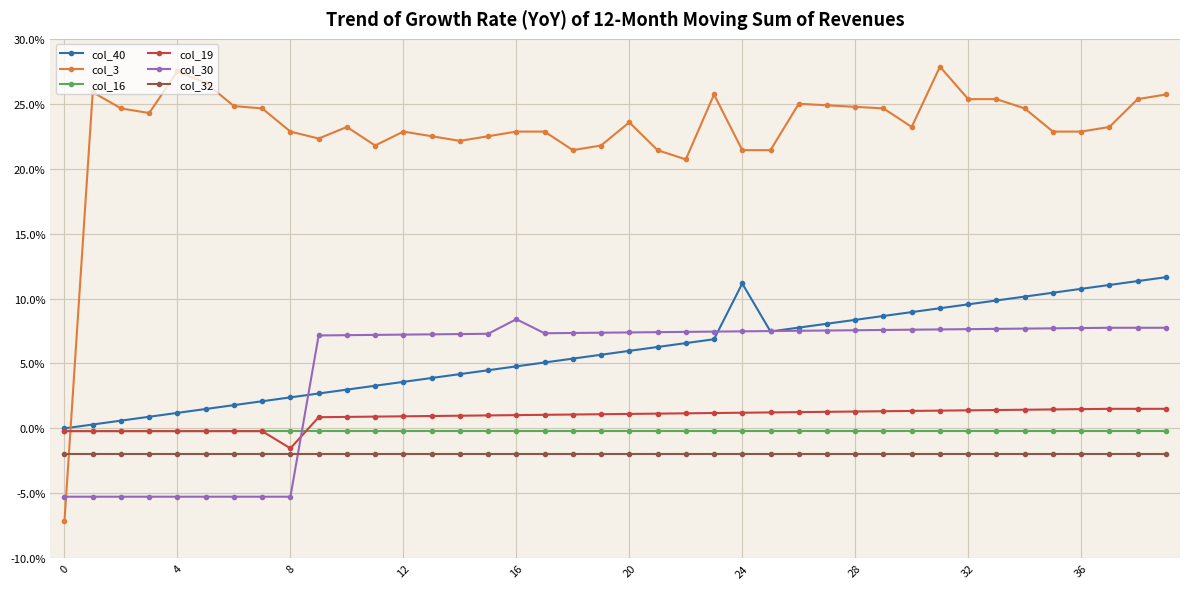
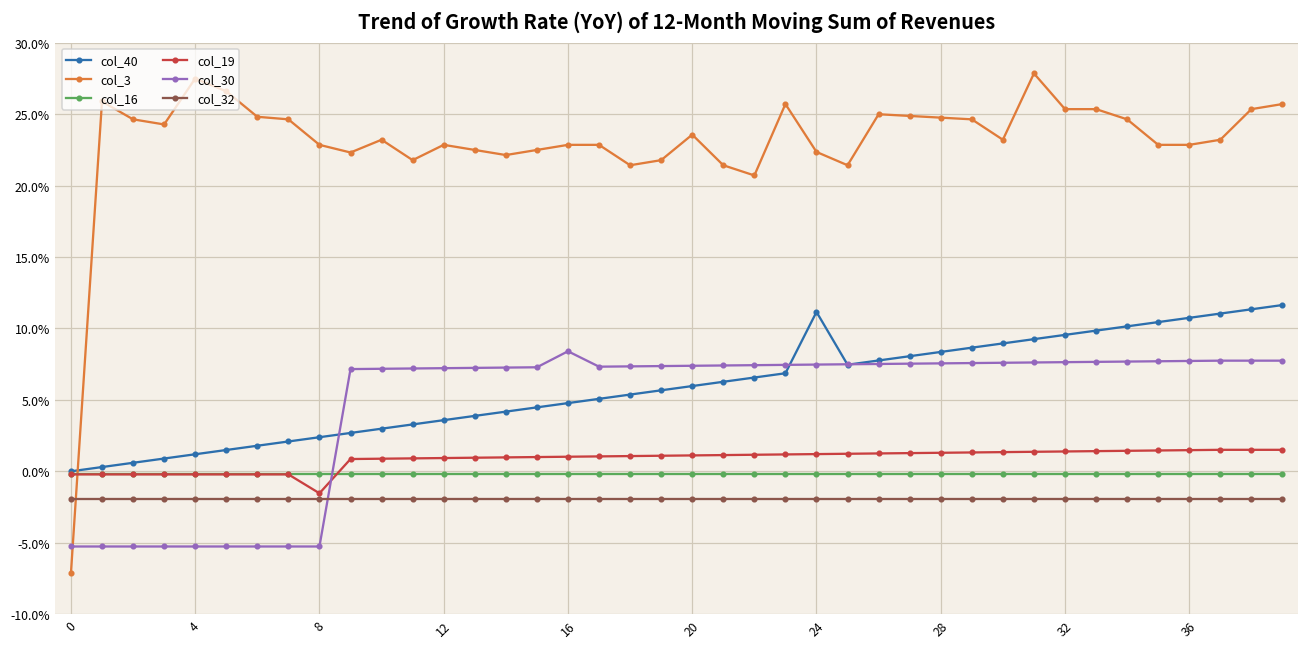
  {
    "col_40": {
      "4": "1.2%",
      "8": "2.4%",
      "12": "3.6%",
      "16": "4.8%",
      "20": "6.0%",
      "24": "11.2%",
      "28": "8.4%",
      "32": "9.6%",
      "36": "10.7%"
    },
    "col_3": {
      "0": "-7.1%",
      "8": "22.9%",
      "12": "22.9%",
      "16": "22.9%",
      "20": "23.6%",
-     "24": "21.4%",
+     "24": "22.4%",
      "28": "24.8%",
      "32": "25.4%",
      "36": "22.9%"
    },
    "col_16": {
      "8": "-0.2%",
      "12": "-0.2%",
      "16": "-0.2%",
      "20": "-0.2%",
      "24": "-0.2%",
      "28": "-0.2%",
      "32": "-0.2%",
      "36": "-0.2%"
    },
    "col_19": {
      "8": "-1.5%",
      "12": "0.9%",
      "16": "1.0%",
      "20": "1.1%",
      "24": "1.2%",
      "28": "1.3%",
      "32": "1.4%",
      "36": "1.5%"
    },
    "col_30": {
      "0": "-5.3%",
      "4": "-5.3%",
      "8": "-5.3%",
      "12": "7.2%",
      "16": "8.4%",
      "20": "7.4%",
      "24": "7.5%",
      "28": "7.6%",
      "32": "7.6%",
      "36": "7.7%"
    },
    "col_32": {
      "0": "-2.0%",
      "4": "-2.0%",
      "8": "-2.0%",
      "12": "-2.0%",
      "16": "-2.0%",
      "20": "-2.0%",
      "24": "-2.0%",
      "28": "-2.0%",
      "32": "-2.0%",
      "36": "-2.0%"
    }
  }
